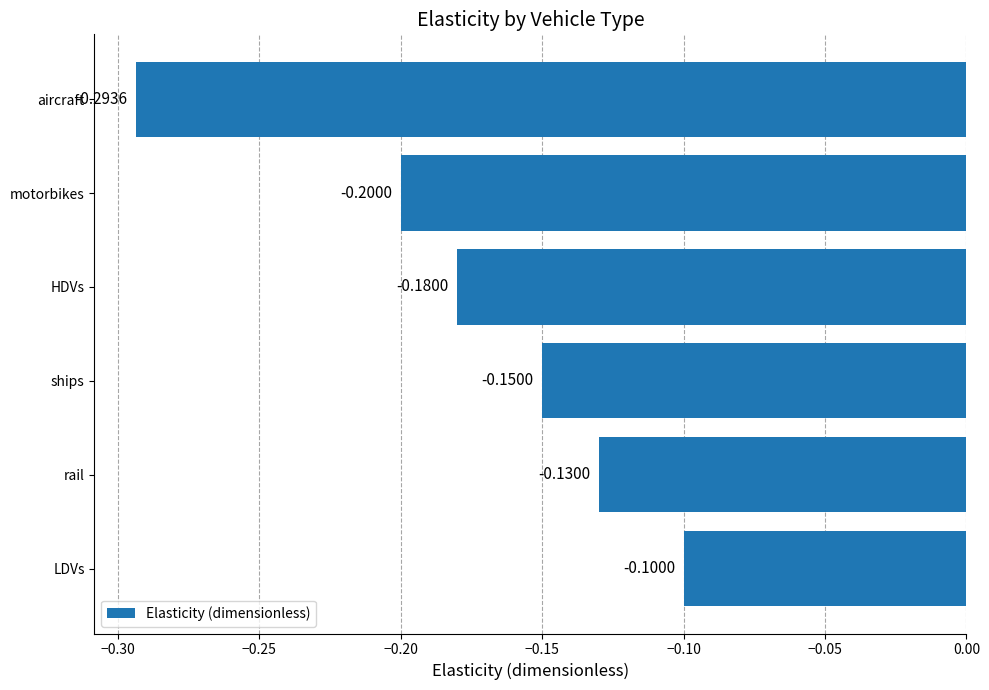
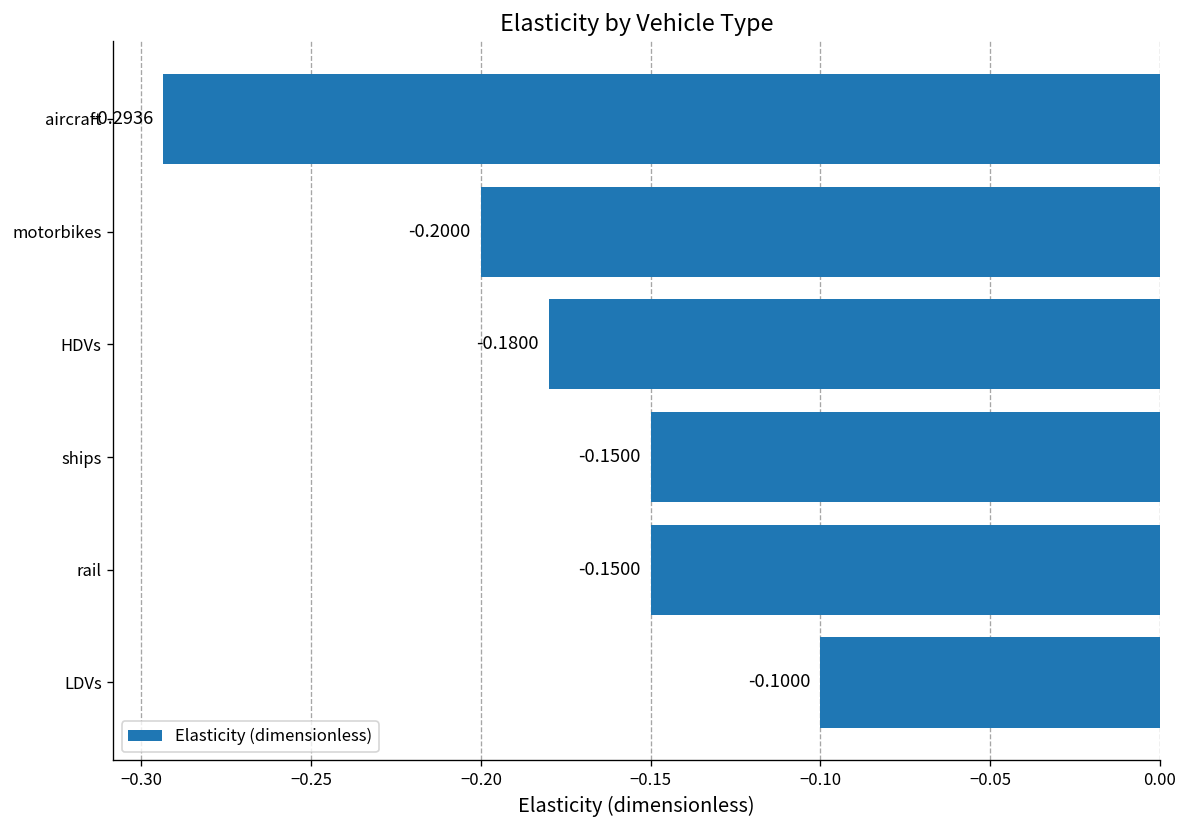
  {
    "aircraft": -0.2936,
    "motorbikes": -0.2000,
    "HDVs": -0.1800,
    "ships": -0.1500,
-   "rail": -0.1300,
+   "rail": -0.1500,
    "LDVs": -0.1000
  }
